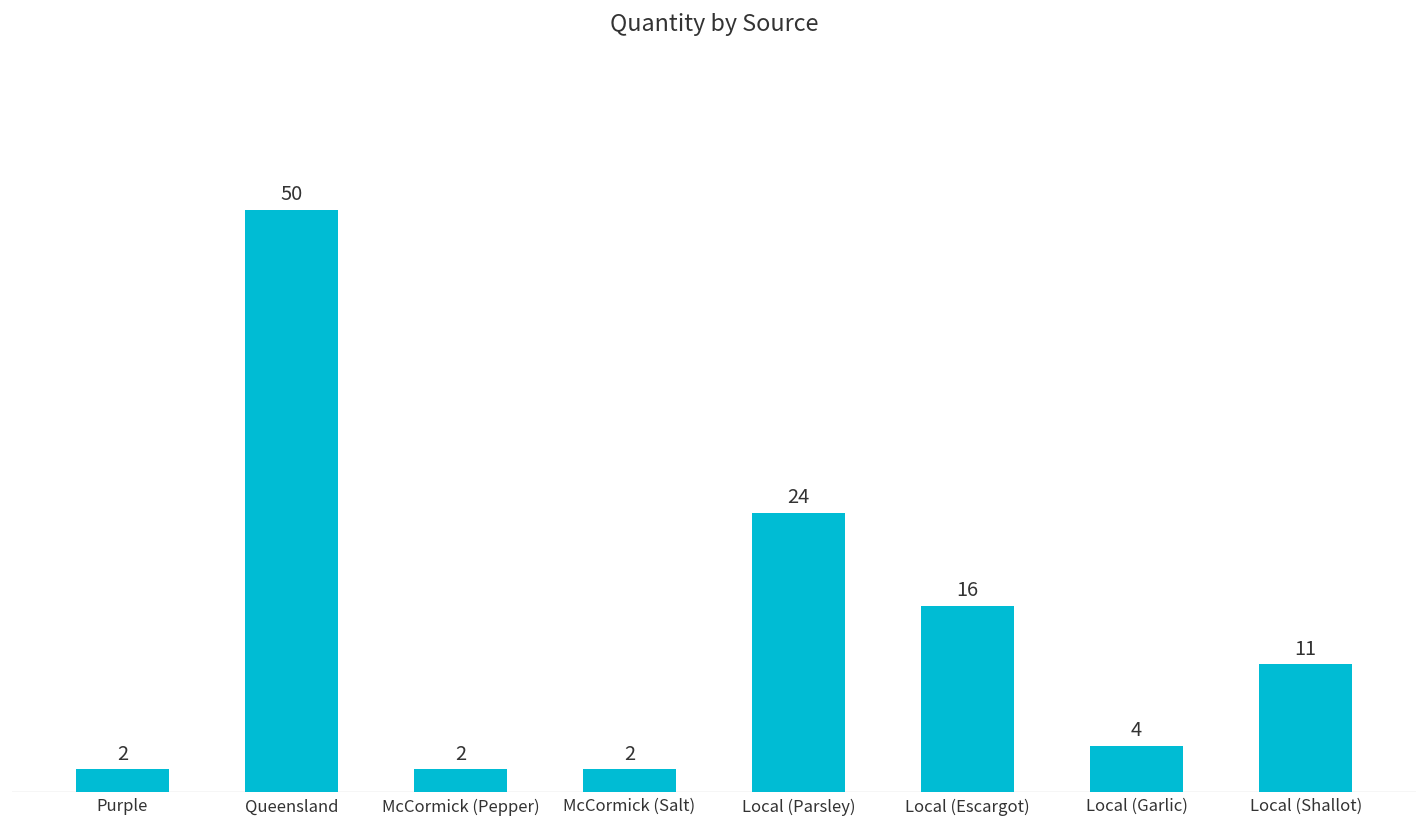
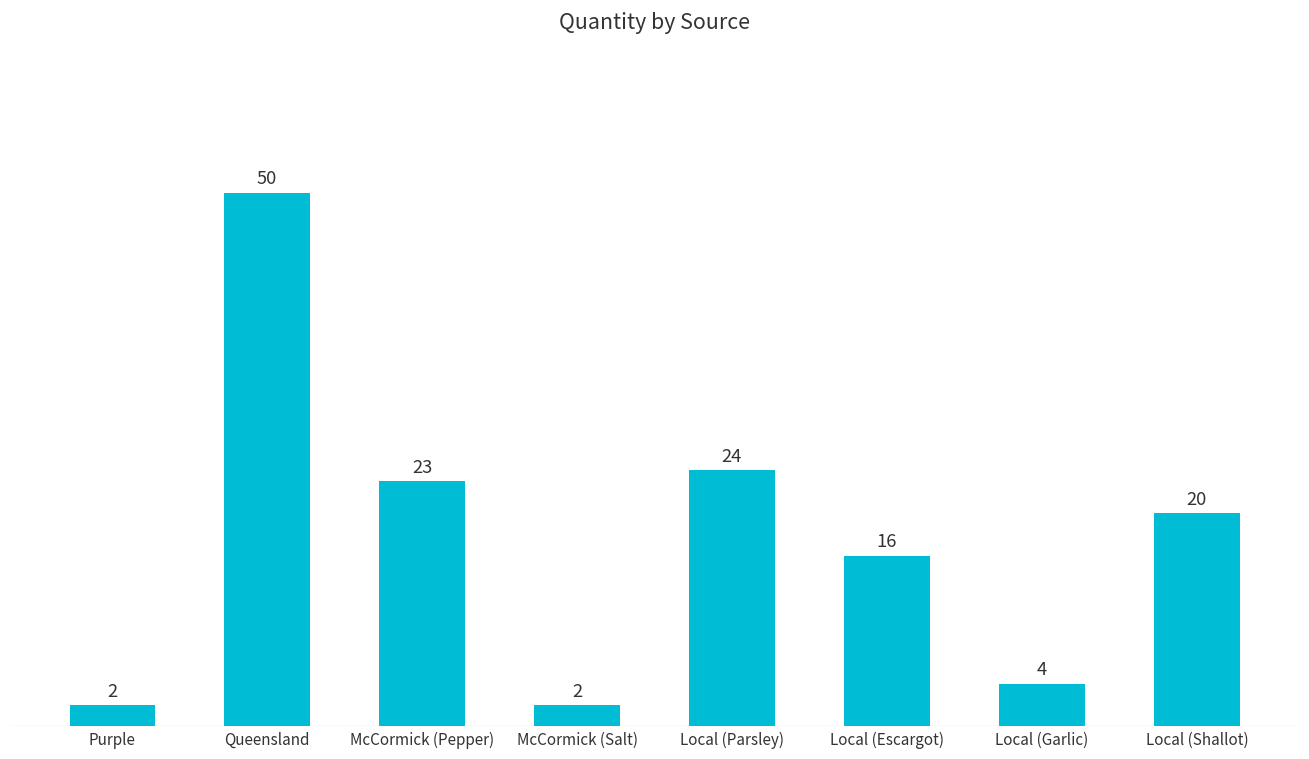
  {
    "Purple": 2,
    "Queensland": 50,
-   "McCormick (Pepper)": 2,
+   "McCormick (Pepper)": 23,
    "McCormick (Salt)": 2,
    "Local (Parsley)": 24,
    "Local (Escargot)": 16,
    "Local (Garlic)": 4,
-   "Local (Shallot)": 11
+   "Local (Shallot)": 20
  }
